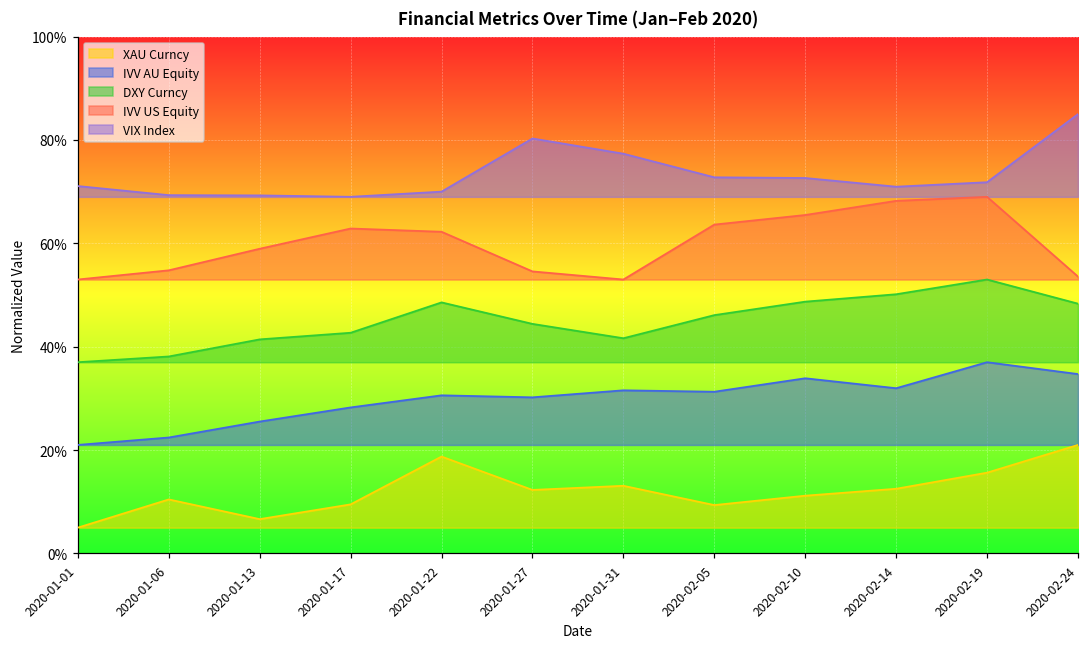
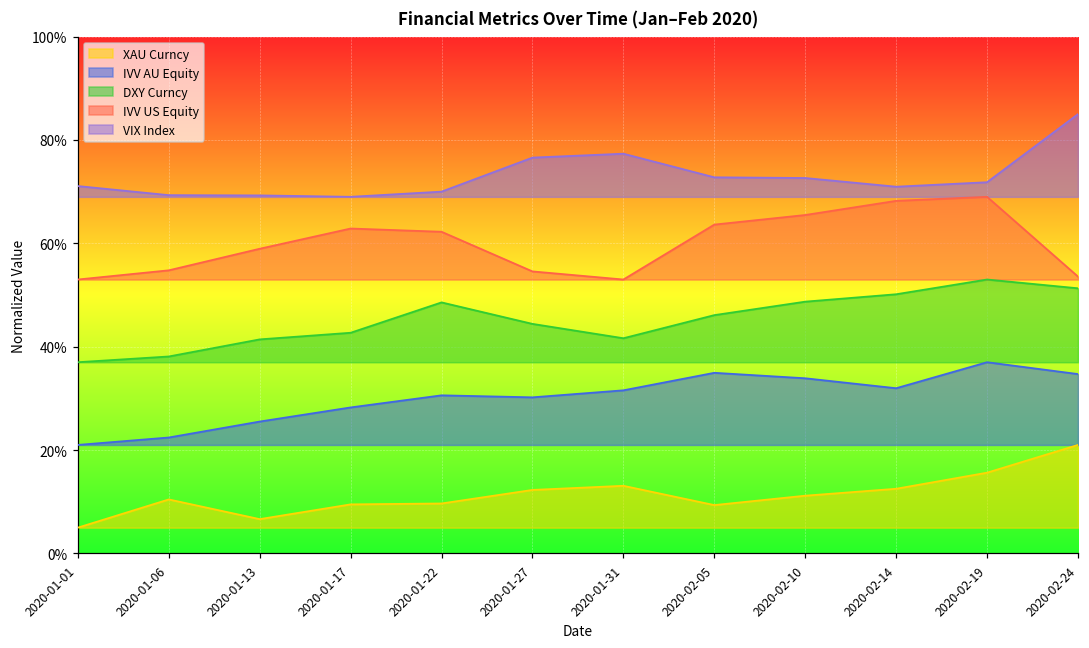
  {
    "XAU Curncy": {
      "2020-01-01": "5%",
      "2020-01-06": "10%",
      "2020-01-13": "7%",
      "2020-01-17": "9%",
-     "2020-01-22": "19%",
+     "2020-01-22": "10%",
      "2020-01-27": "12%",
      "2020-01-31": "13%",
      "2020-02-05": "9%",
      "2020-02-10": "11%",
      "2020-02-14": "13%",
      "2020-02-19": "16%",
      "2020-02-24": "21%"
    },
    "IVV AU Equity": {
      "2020-01-01": "21%",
      "2020-01-06": "22%",
      "2020-01-13": "26%",
      "2020-01-17": "28%",
      "2020-01-22": "31%",
      "2020-01-27": "30%",
      "2020-01-31": "32%",
-     "2020-02-05": "31%",
+     "2020-02-05": "35%",
      "2020-02-10": "34%",
      "2020-02-14": "32%",
      "2020-02-19": "37%",
      "2020-02-24": "35%"
    },
    "DXY Curncy": {
      "2020-01-01": "37%",
      "2020-01-06": "38%",
      "2020-01-13": "41%",
      "2020-01-17": "43%",
      "2020-01-22": "49%",
      "2020-01-27": "44%",
      "2020-01-31": "42%",
      "2020-02-05": "46%",
      "2020-02-10": "49%",
      "2020-02-14": "50%",
      "2020-02-19": "53%",
-     "2020-02-24": "48%"
+     "2020-02-24": "51%"
    },
    "IVV US Equity": {
      "2020-01-01": "53%",
      "2020-01-06": "55%",
      "2020-01-13": "59%",
      "2020-01-17": "63%",
      "2020-01-22": "62%",
      "2020-01-27": "55%",
      "2020-01-31": "53%",
      "2020-02-05": "64%",
      "2020-02-10": "65%",
      "2020-02-14": "68%",
      "2020-02-19": "69%",
      "2020-02-24": "54%"
    },
    "VIX Index": {
      "2020-01-01": "71%",
      "2020-01-06": "69%",
      "2020-01-13": "69%",
      "2020-01-17": "69%",
      "2020-01-22": "70%",
-     "2020-01-27": "80%",
+     "2020-01-27": "77%",
      "2020-01-31": "77%",
      "2020-02-05": "73%",
      "2020-02-10": "73%",
      "2020-02-14": "71%",
      "2020-02-19": "72%",
      "2020-02-24": "85%"
    }
  }
